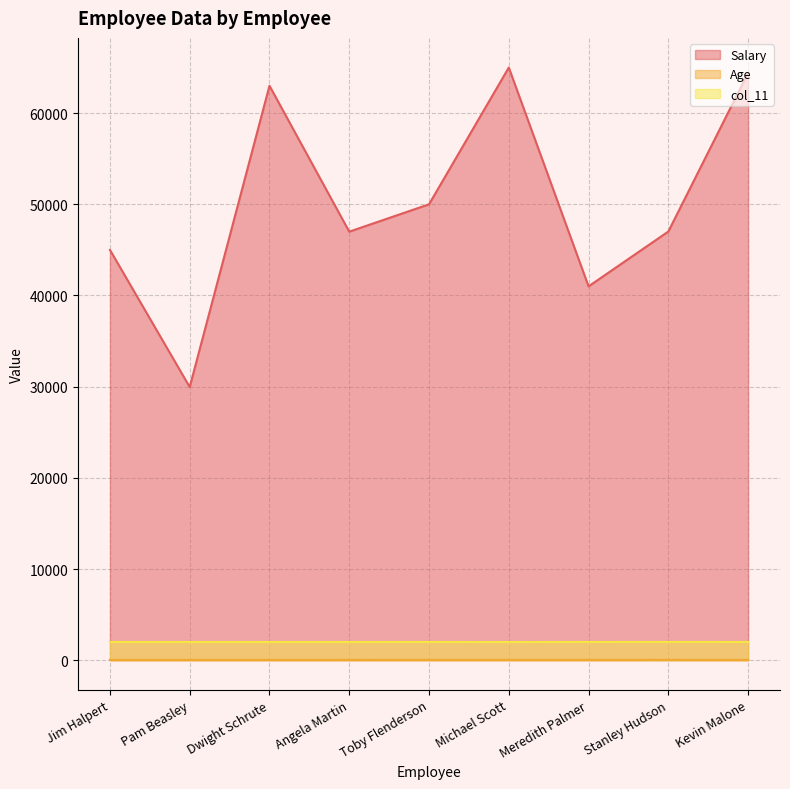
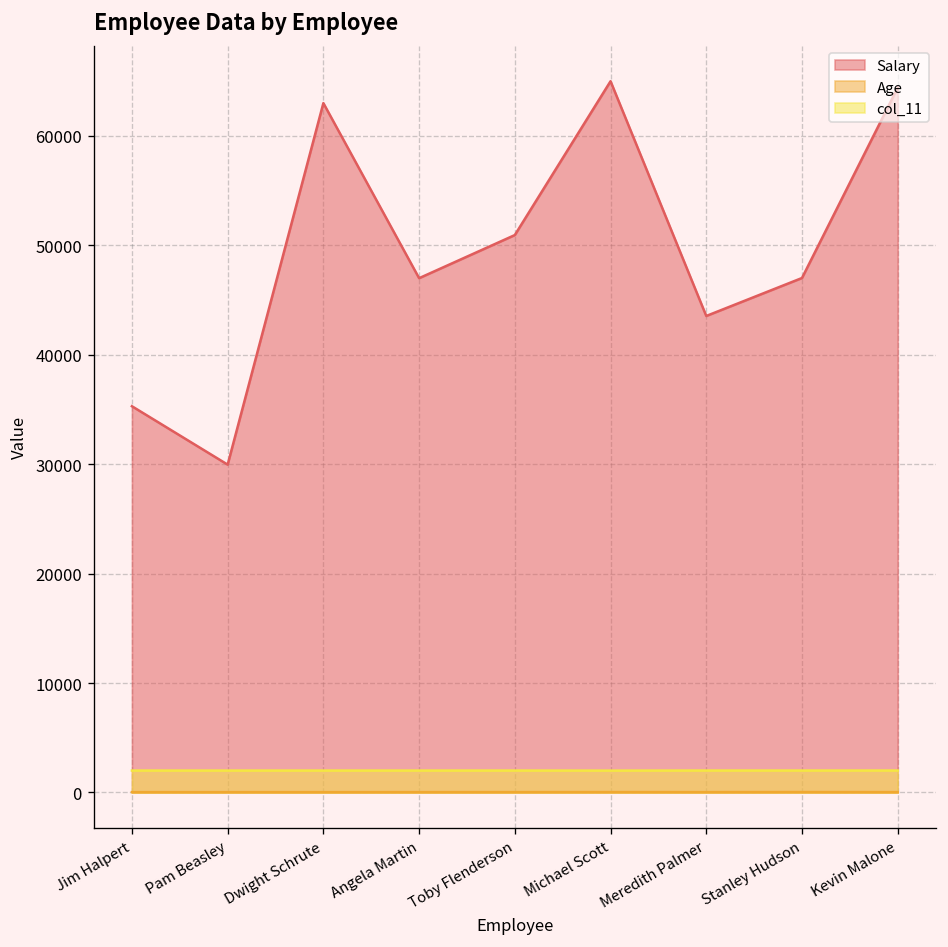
  {
    "Salary": {
-     "Jim Halpert": 45000,
+     "Jim Halpert": 35000,
      "Pam Beasley": 30000,
      "Dwight Schrute": 63000,
      "Angela Martin": 47000,
-     "Toby Flenderson": 50000,
+     "Toby Flenderson": 51000,
      "Michael Scott": 65000,
-     "Meredith Palmer": 41000,
+     "Meredith Palmer": 44000,
      "Stanley Hudson": 47000
    }
  }
